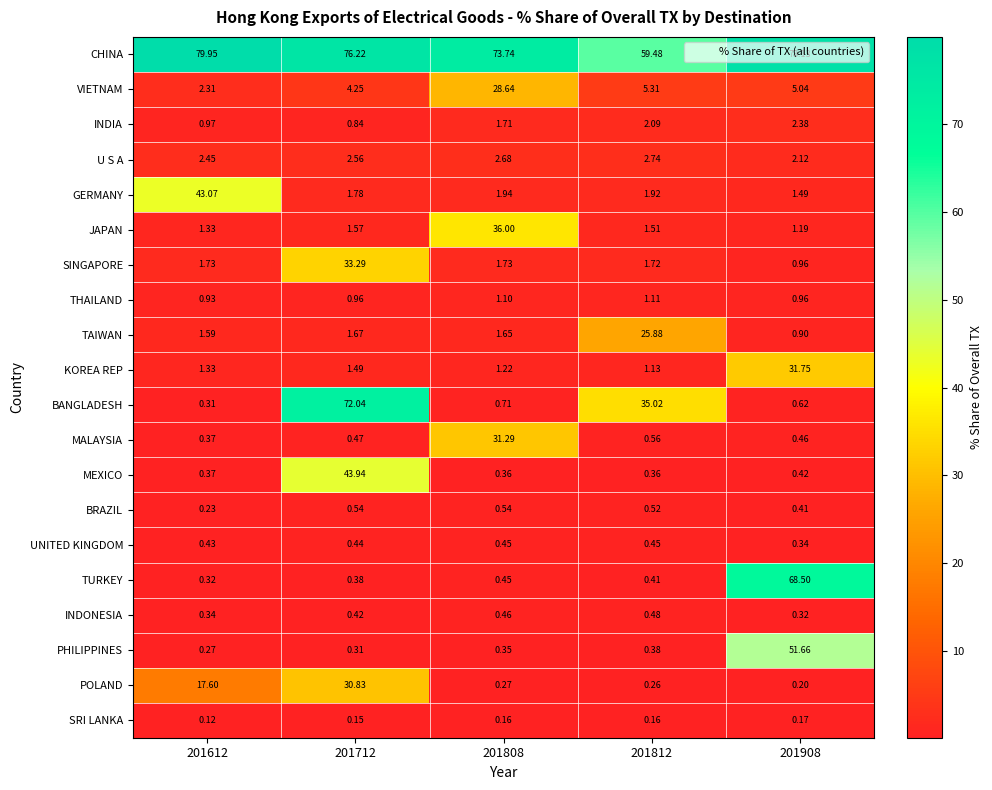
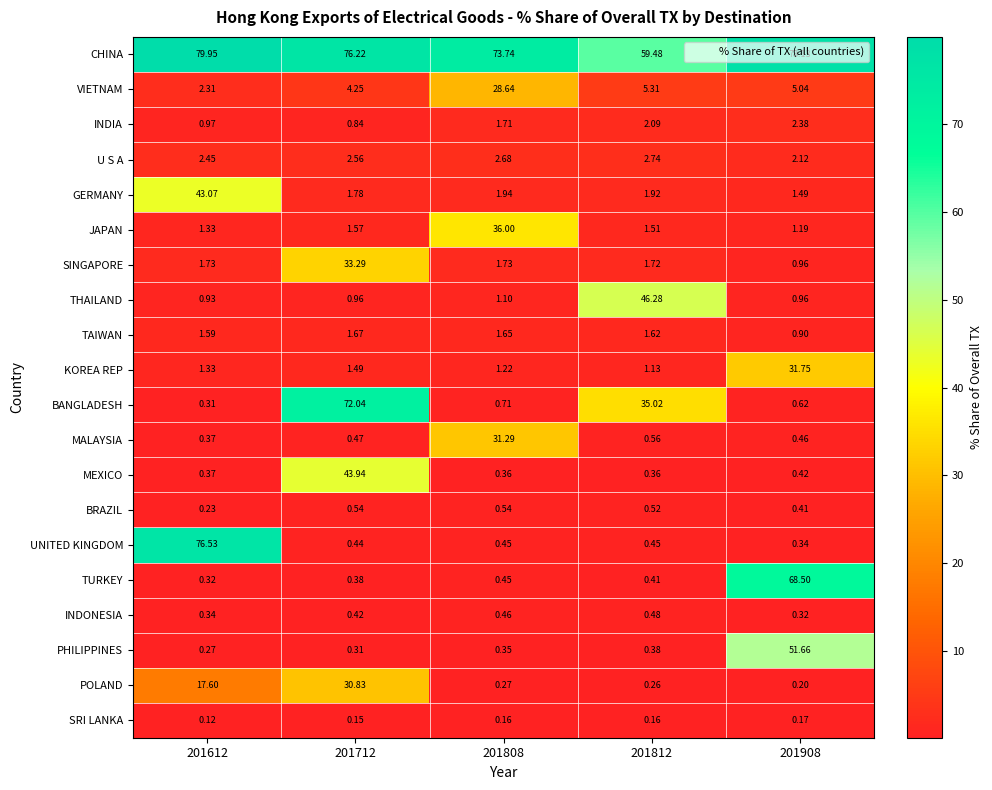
  {
    "CHINA": {
      "201612": 79.95,
      "201712": 76.22,
      "201808": 73.74,
      "201812": 59.48
    },
    "VIETNAM": {
      "201612": 2.31,
      "201712": 4.25,
      "201808": 28.64,
      "201812": 5.31,
      "201908": 5.04
    },
    "INDIA": {
      "201612": 0.97,
      "201712": 0.84,
      "201808": 1.71,
      "201812": 2.09,
      "201908": 2.38
    },
    "U S A": {
      "201612": 2.45,
      "201712": 2.56,
      "201808": 2.68,
      "201812": 2.74,
      "201908": 2.12
    },
    "GERMANY": {
      "201612": 43.07,
      "201712": 1.78,
      "201808": 1.94,
      "201812": 1.92,
      "201908": 1.49
    },
    "JAPAN": {
      "201612": 1.33,
      "201712": 1.57,
      "201808": 36.00,
      "201812": 1.51,
      "201908": 1.19
    },
    "SINGAPORE": {
      "201612": 1.73,
      "201712": 33.29,
      "201808": 1.73,
      "201812": 1.72,
      "201908": 0.96
    },
    "THAILAND": {
      "201612": 0.93,
      "201712": 0.96,
      "201808": 1.10,
-     "201812": 1.11,
+     "201812": 46.28,
      "201908": 0.96
    },
    "TAIWAN": {
      "201612": 1.59,
      "201712": 1.67,
      "201808": 1.65,
-     "201812": 25.88,
+     "201812": 1.62,
      "201908": 0.90
    },
    "KOREA REP": {
      "201612": 1.33,
      "201712": 1.49,
      "201808": 1.22,
      "201812": 1.13,
      "201908": 31.75
    },
    "BANGLADESH": {
      "201612": 0.31,
      "201712": 72.04,
      "201808": 0.71,
      "201812": 35.02,
      "201908": 0.62
    },
    "MALAYSIA": {
      "201612": 0.37,
      "201712": 0.47,
      "201808": 31.29,
      "201812": 0.56,
      "201908": 0.46
    },
    "MEXICO": {
      "201612": 0.37,
      "201712": 43.94,
      "201808": 0.36,
      "201812": 0.36,
      "201908": 0.42
    },
    "BRAZIL": {
      "201612": 0.23,
      "201712": 0.54,
      "201808": 0.54,
      "201812": 0.52,
      "201908": 0.41
    },
    "UNITED KINGDOM": {
-     "201612": 0.43,
+     "201612": 76.53,
      "201712": 0.44,
      "201808": 0.45,
      "201812": 0.45,
      "201908": 0.34
    },
    "TURKEY": {
      "201612": 0.32,
      "201712": 0.38,
      "201808": 0.45,
      "201812": 0.41,
      "201908": 68.50
    },
    "INDONESIA": {
      "201612": 0.34,
      "201712": 0.42,
      "201808": 0.46,
      "201812": 0.48,
      "201908": 0.32
    },
    "PHILIPPINES": {
      "201612": 0.27,
      "201712": 0.31,
      "201808": 0.35,
      "201812": 0.38,
      "201908": 51.66
    },
    "POLAND": {
      "201612": 17.60,
      "201712": 30.83,
      "201808": 0.27,
      "201812": 0.26,
      "201908": 0.20
    },
    "SRI LANKA": {
      "201612": 0.12,
      "201712": 0.15,
      "201808": 0.16,
      "201812": 0.16,
      "201908": 0.17
    }
  }
